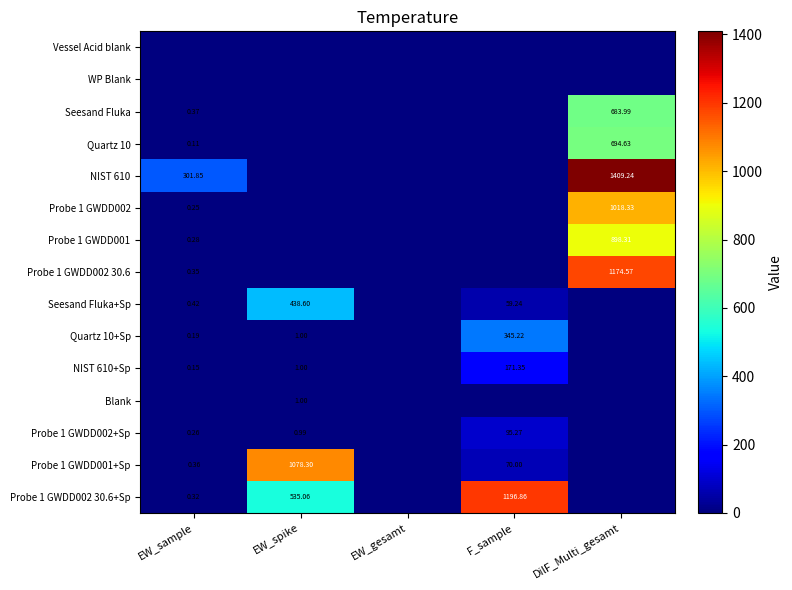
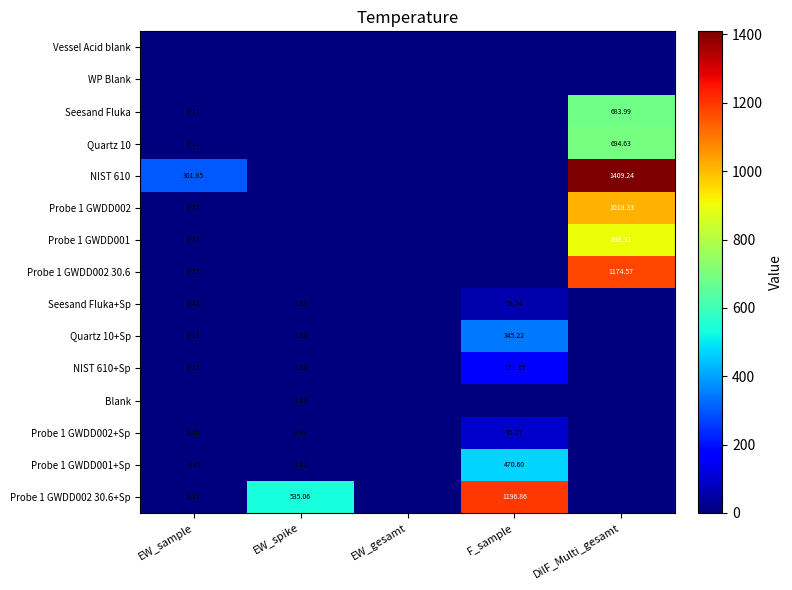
  {
    "Seesand Fluka": {
      "EW_sample": 0.37,
      "DilF_Multi_gesamt": 683.99
    },
    "Quartz 10": {
      "EW_sample": 0.11,
      "DilF_Multi_gesamt": 694.63
    },
    "NIST 610": {
      "EW_sample": 301.85,
      "DilF_Multi_gesamt": 1409.24
    },
    "Probe 1 GWDD002": {
      "EW_sample": 0.25,
      "DilF_Multi_gesamt": 1018.33
    },
    "Probe 1 GWDD001": {
      "EW_sample": 0.28,
      "DilF_Multi_gesamt": 898.31
    },
    "Probe 1 GWDD002 30.6": {
      "EW_sample": 0.35,
      "DilF_Multi_gesamt": 1174.57
    },
    "Seesand Fluka+Sp": {
      "EW_sample": 0.42,
-     "EW_spike": 438.60,
+     "EW_spike": 1.01,
      "F_sample": 59.24
    },
    "Quartz 10+Sp": {
      "EW_sample": 0.19,
      "EW_spike": 1.00,
      "F_sample": 345.22
    },
    "NIST 610+Sp": {
      "EW_sample": 0.15,
      "EW_spike": 1.00,
      "F_sample": 171.35
    },
    "Blank": {
      "EW_spike": 1.00
    },
    "Probe 1 GWDD002+Sp": {
      "EW_sample": 0.26,
      "EW_spike": 0.99,
      "F_sample": 95.27
    },
    "Probe 1 GWDD001+Sp": {
      "EW_sample": 0.36,
-     "EW_spike": 1078.30,
-     "F_sample": 70.00
+     "EW_spike": 1.01,
+     "F_sample": 470.60
    },
    "Probe 1 GWDD002 30.6+Sp": {
      "EW_sample": 0.32,
      "EW_spike": 535.06,
      "F_sample": 1196.86
    }
  }
